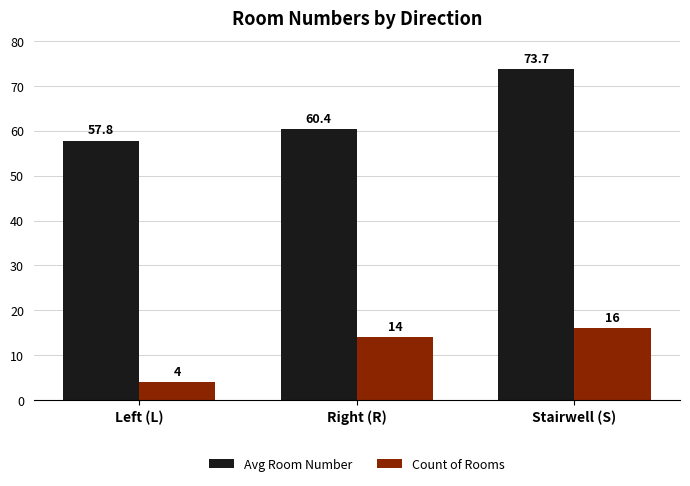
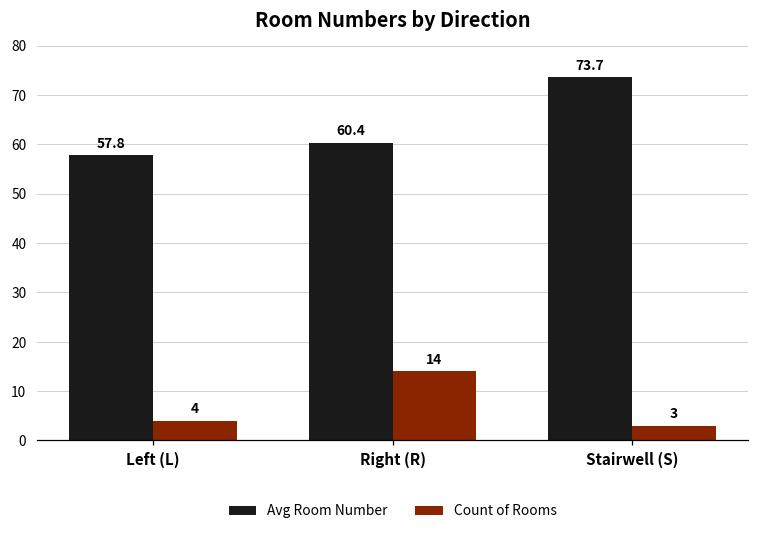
  {
    "Avg Room Number": {
      "Left (L)": 57.8,
      "Right (R)": 60.4,
      "Stairwell (S)": 73.7
    },
    "Count of Rooms": {
      "Left (L)": 4,
      "Right (R)": 14,
-     "Stairwell (S)": 16
+     "Stairwell (S)": 3
    }
  }
